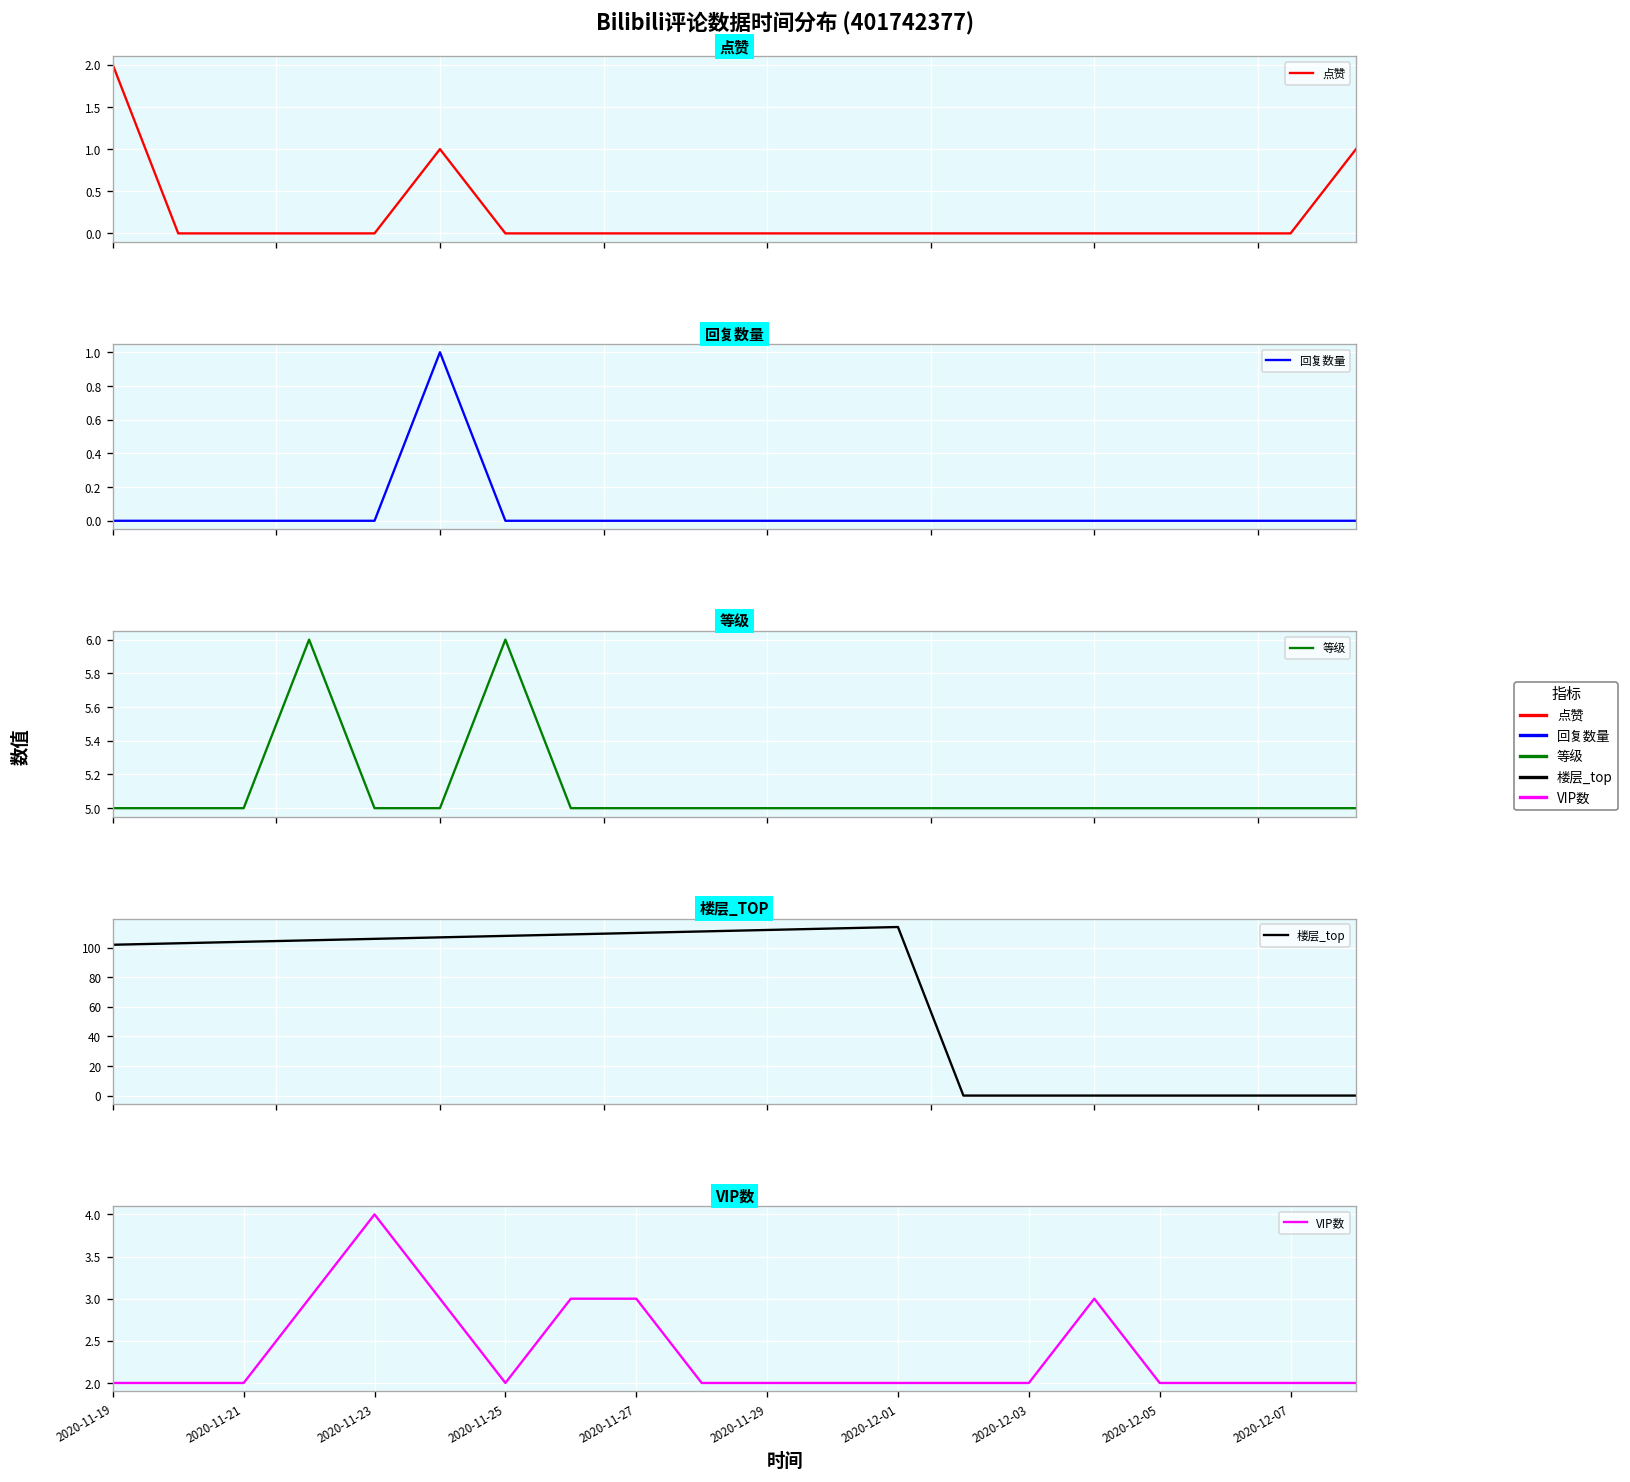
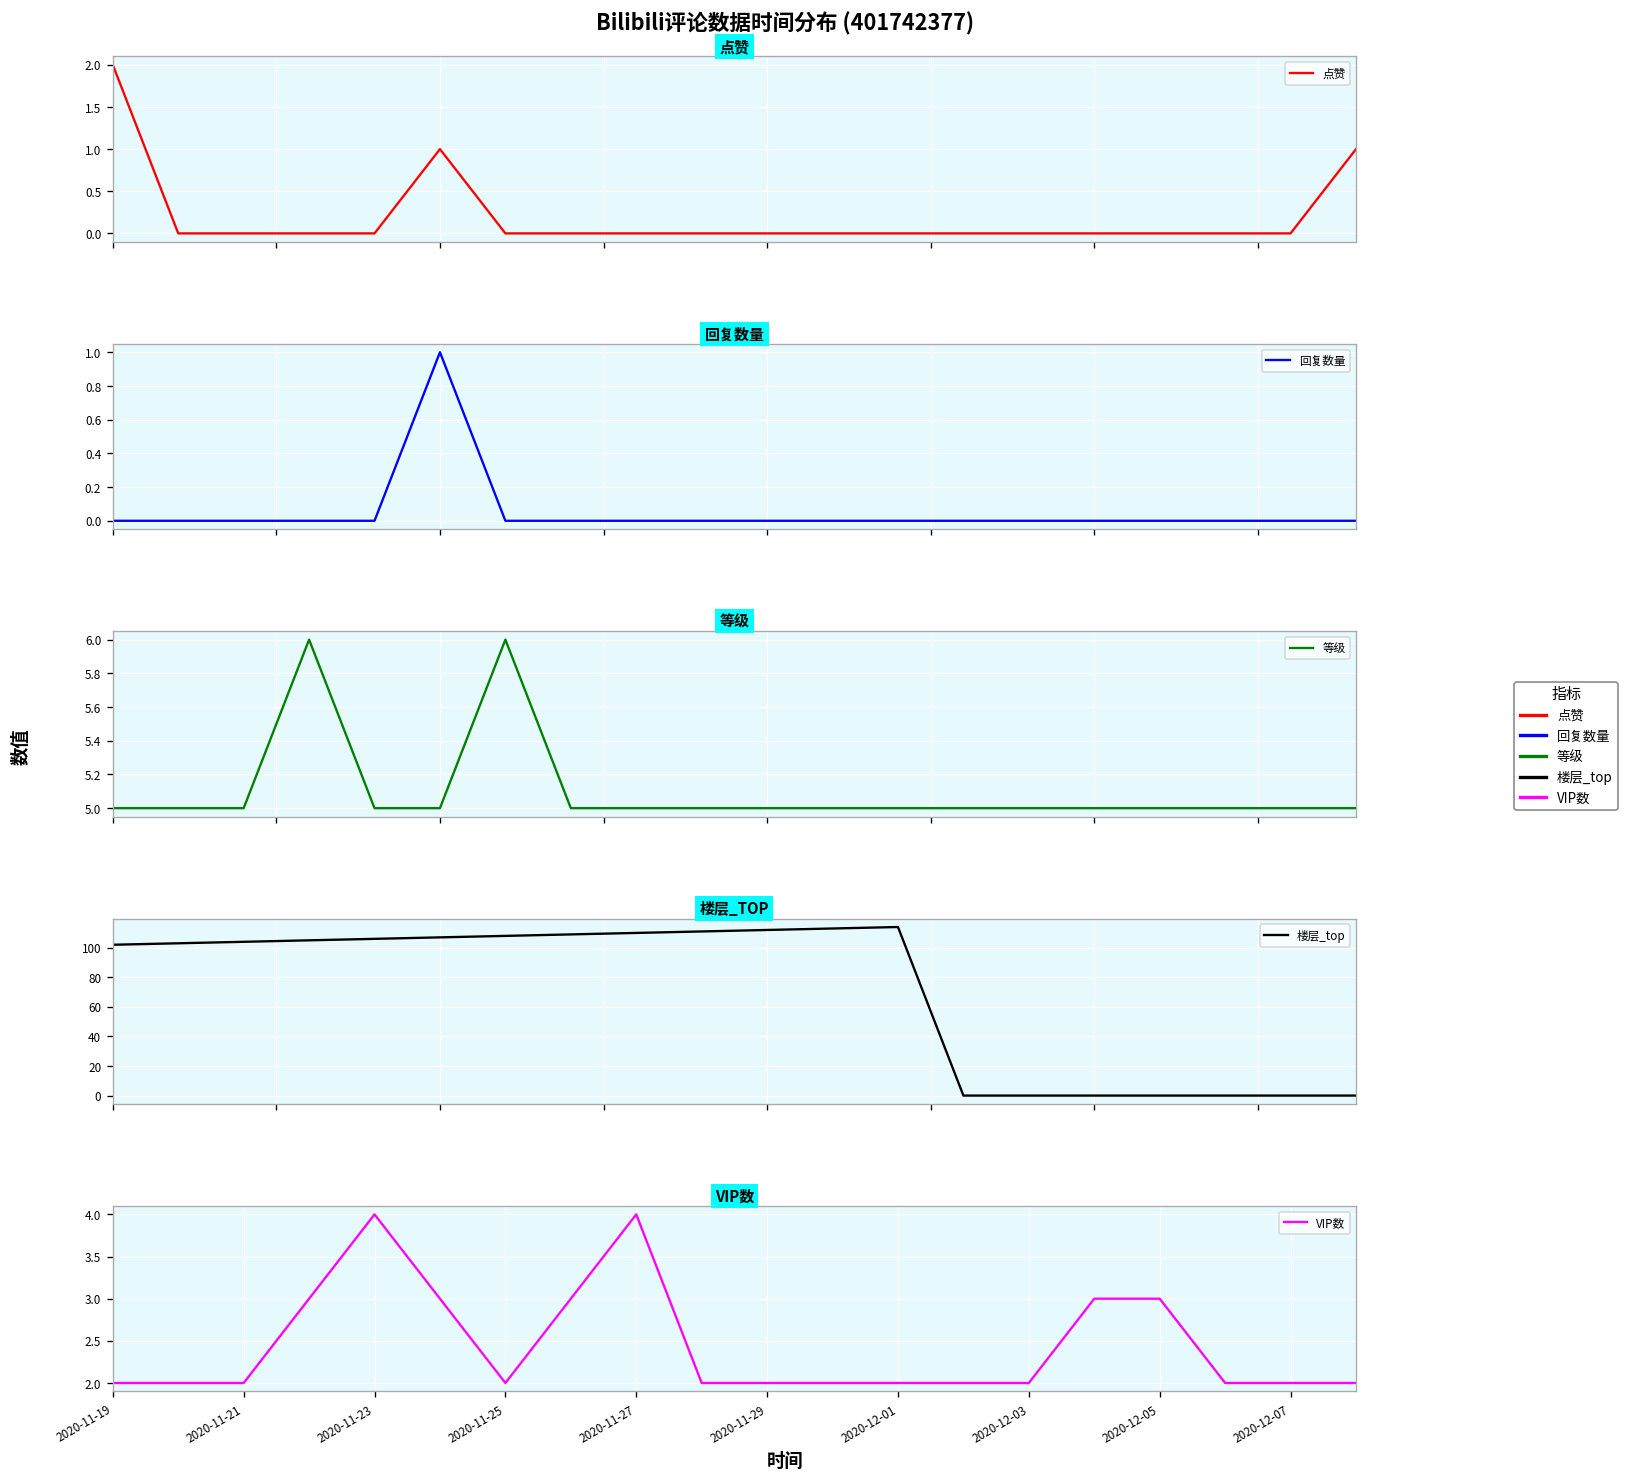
  {
    "VIP数": {
      "2020-11-19": 2,
      "2020-11-21": 2,
      "2020-11-23": 4,
      "2020-11-25": 2,
-     "2020-11-27": 3,
+     "2020-11-27": 4,
      "2020-11-29": 2,
      "2020-12-01": 2,
      "2020-12-03": 2,
-     "2020-12-05": 2,
+     "2020-12-05": 3,
      "2020-12-07": 2
    }
  }
